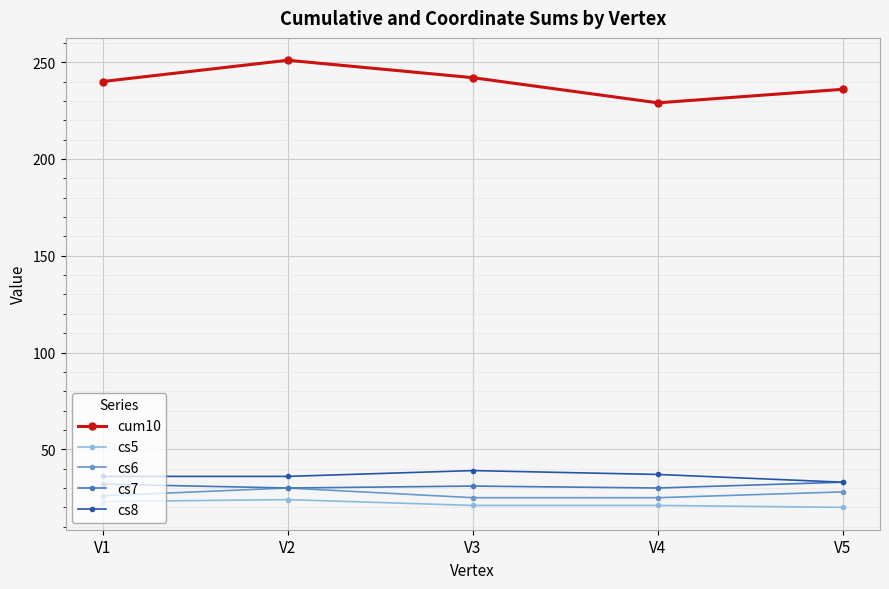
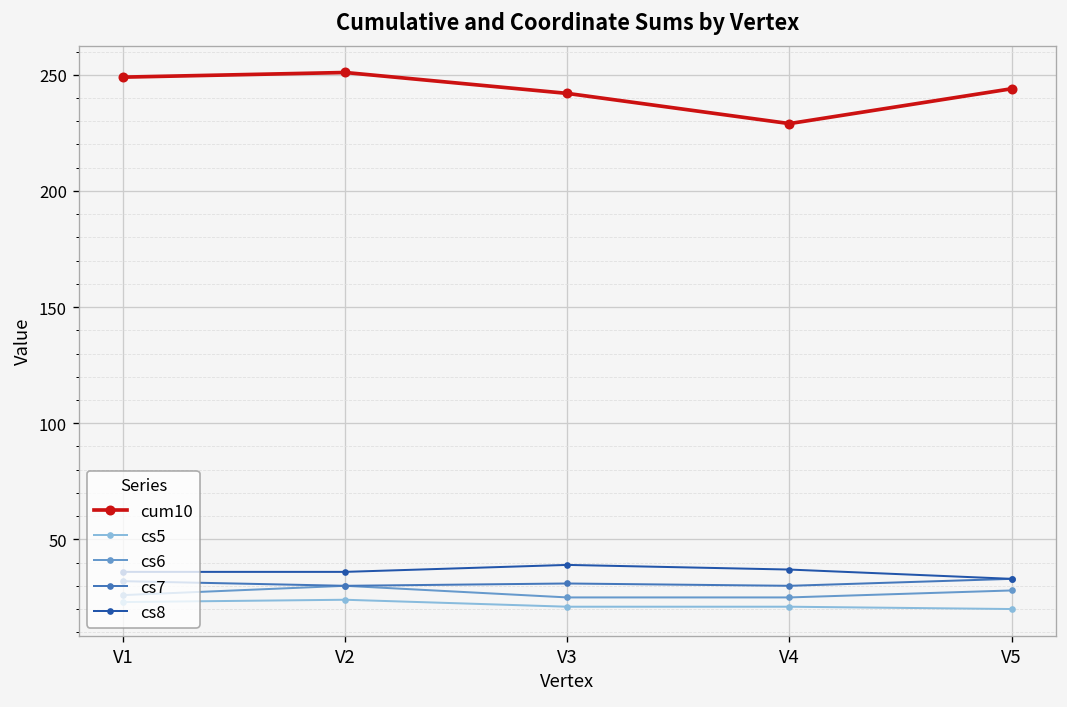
  {
    "cum10": {
-     "V1": 240,
+     "V1": 249,
      "V2": 251,
      "V3": 242,
      "V4": 229,
-     "V5": 236
+     "V5": 244
    }
  }
